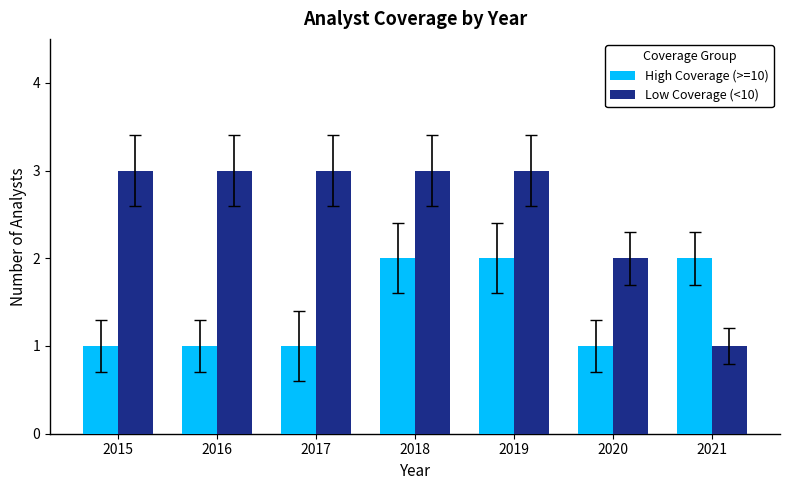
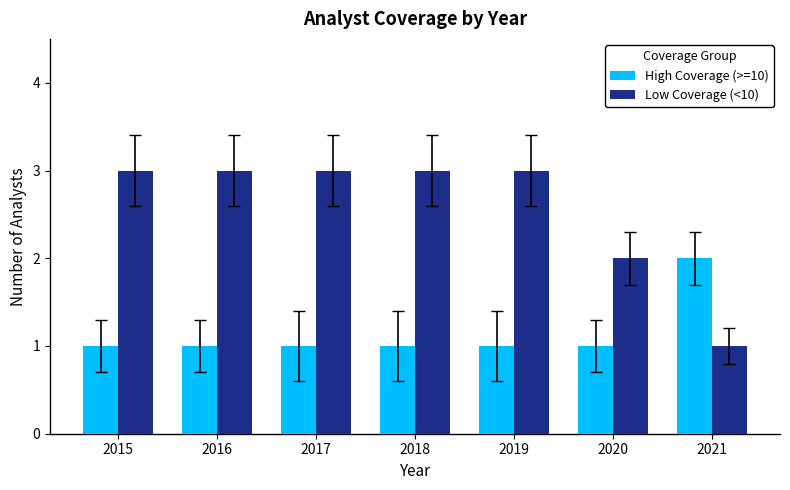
  {
    "High Coverage (>=10)": {
      "2015": 1,
      "2016": 1,
      "2017": 1,
-     "2018": 2,
-     "2019": 2,
+     "2018": 1,
+     "2019": 1,
      "2020": 1,
      "2021": 2
    },
    "Low Coverage (<10)": {
      "2015": 3,
      "2016": 3,
      "2017": 3,
      "2018": 3,
      "2019": 3,
      "2020": 2,
      "2021": 1
    }
  }
